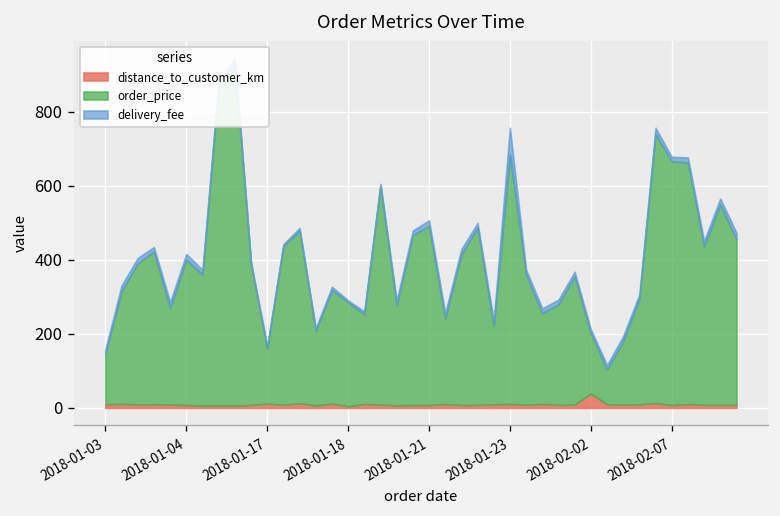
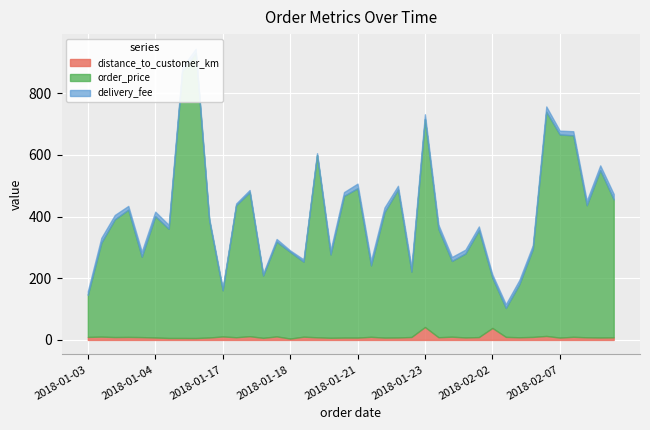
  {
    "distance_to_customer_km": {
-     "2018-01-23": 10,
+     "2018-01-23": 40,
      "2018-02-02": 40
    },
    "order_price": {
      "2018-01-23": 670,
      "2018-02-02": 160
    },
    "delivery_fee": {
-     "2018-01-23": 70,
+     "2018-01-23": 20,
      "2018-02-02": 10
    }
  }
